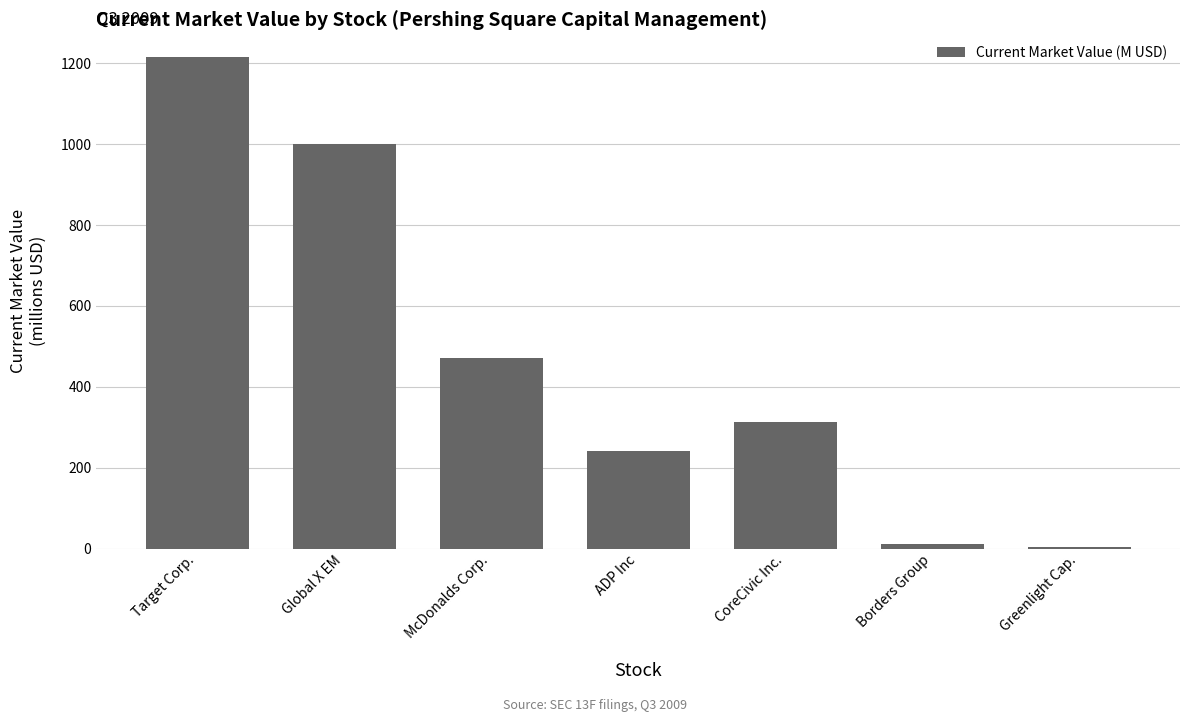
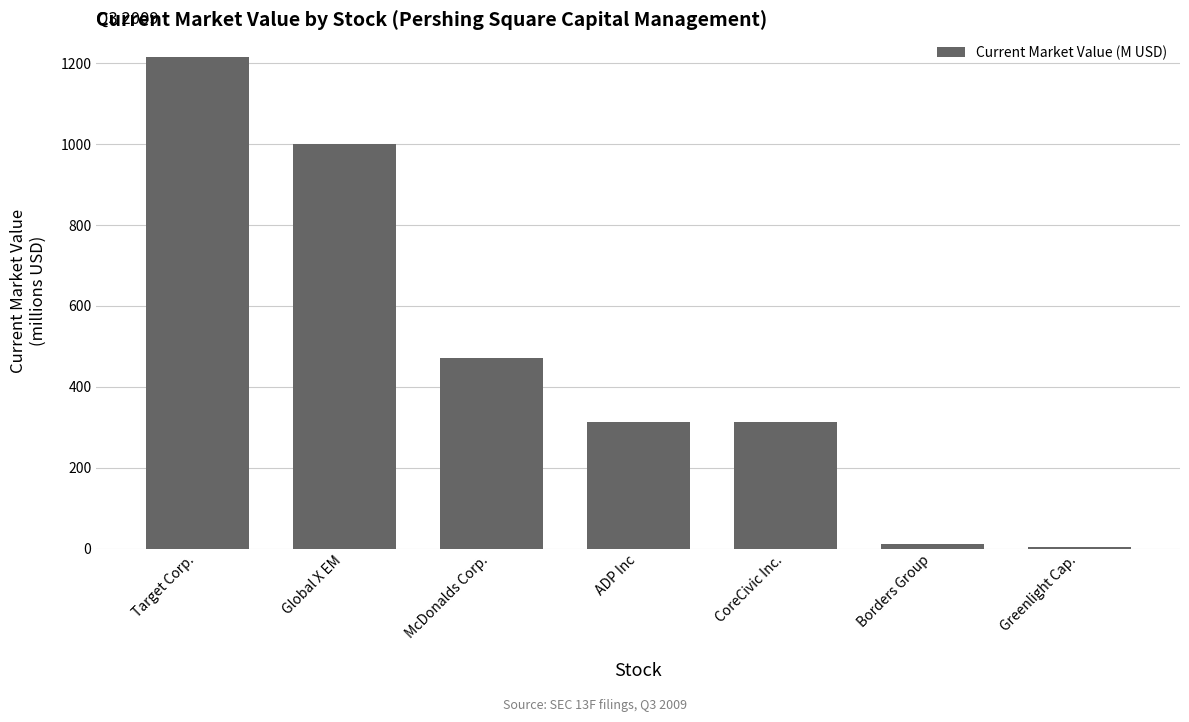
  {
    "Target Corp.": 1210,
    "Global X EM": 1000,
    "McDonalds Corp.": 470,
-   "ADP Inc": 240,
+   "ADP Inc": 310,
    "CoreCivic Inc.": 310,
    "Borders Group": 10
  }
